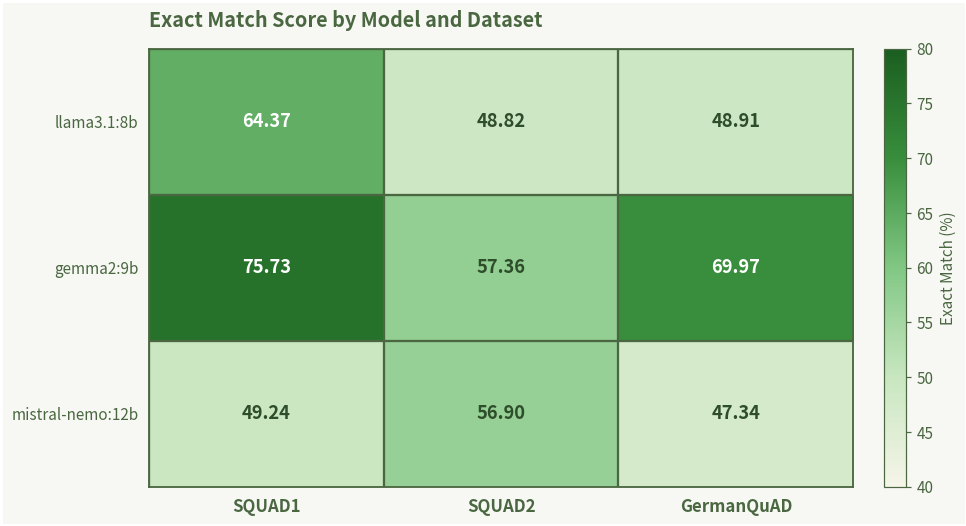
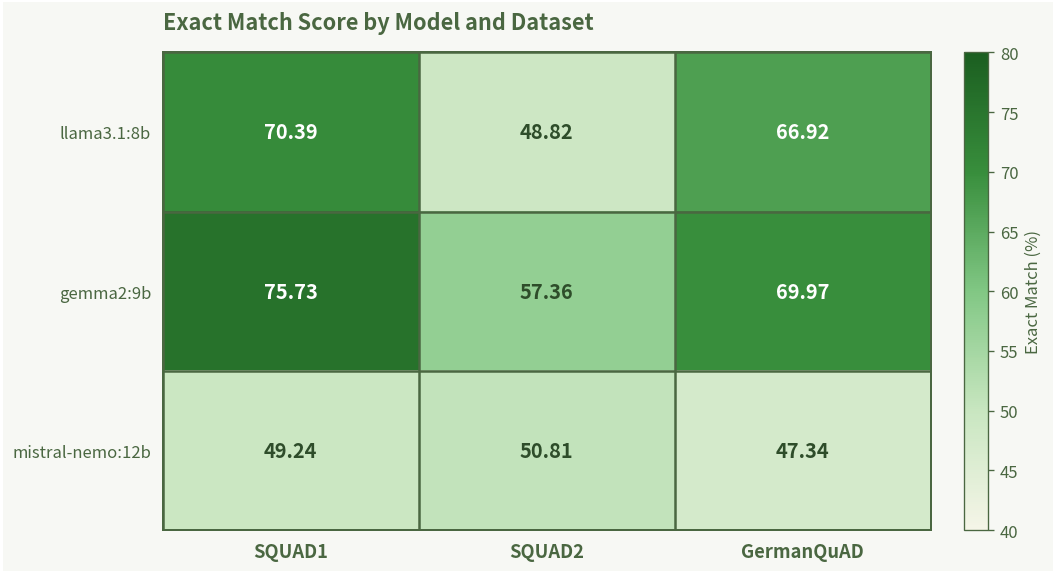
  {
    "llama3.1:8b": {
-     "SQUAD1": 64.37,
+     "SQUAD1": 70.39,
      "SQUAD2": 48.82,
-     "GermanQuAD": 48.91
+     "GermanQuAD": 66.92
    },
    "gemma2:9b": {
      "SQUAD1": 75.73,
      "SQUAD2": 57.36,
      "GermanQuAD": 69.97
    },
    "mistral-nemo:12b": {
      "SQUAD1": 49.24,
-     "SQUAD2": 56.90,
+     "SQUAD2": 50.81,
      "GermanQuAD": 47.34
    }
  }
